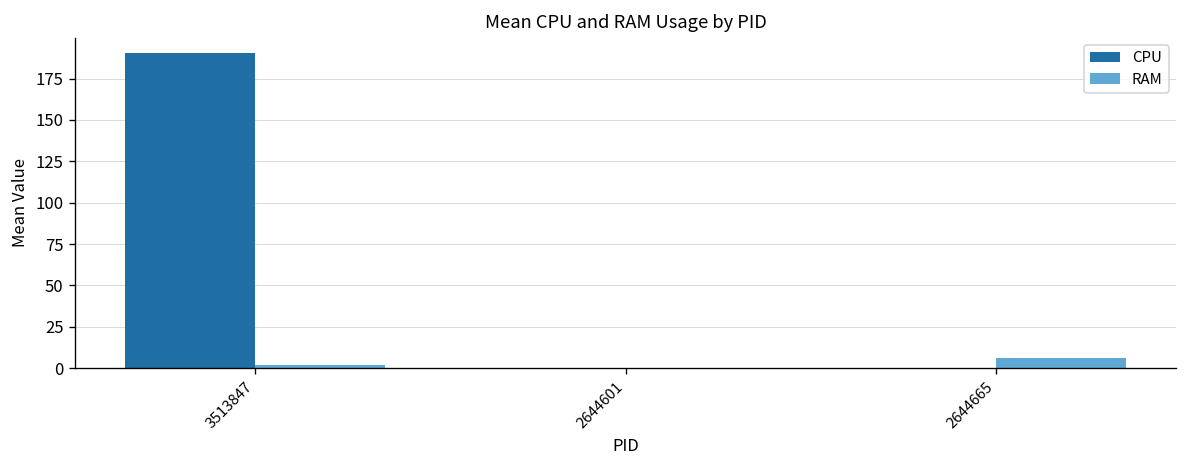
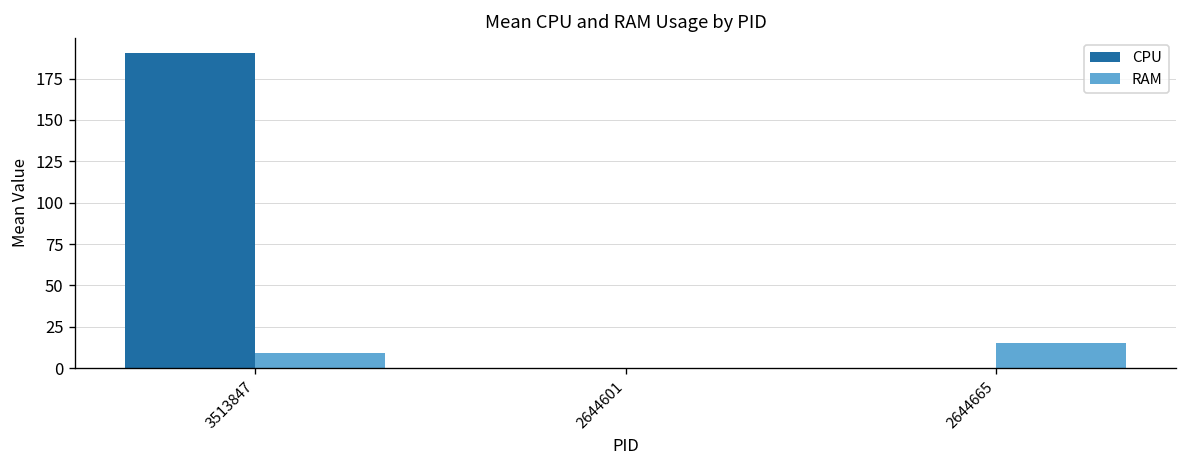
  {
    "CPU": {
      "3513847": 190,
      "2644601": 0,
      "2644665": 0
    },
    "RAM": {
-     "3513847": 2,
+     "3513847": 9,
      "2644601": 0,
-     "2644665": 6
+     "2644665": 15
    }
  }
